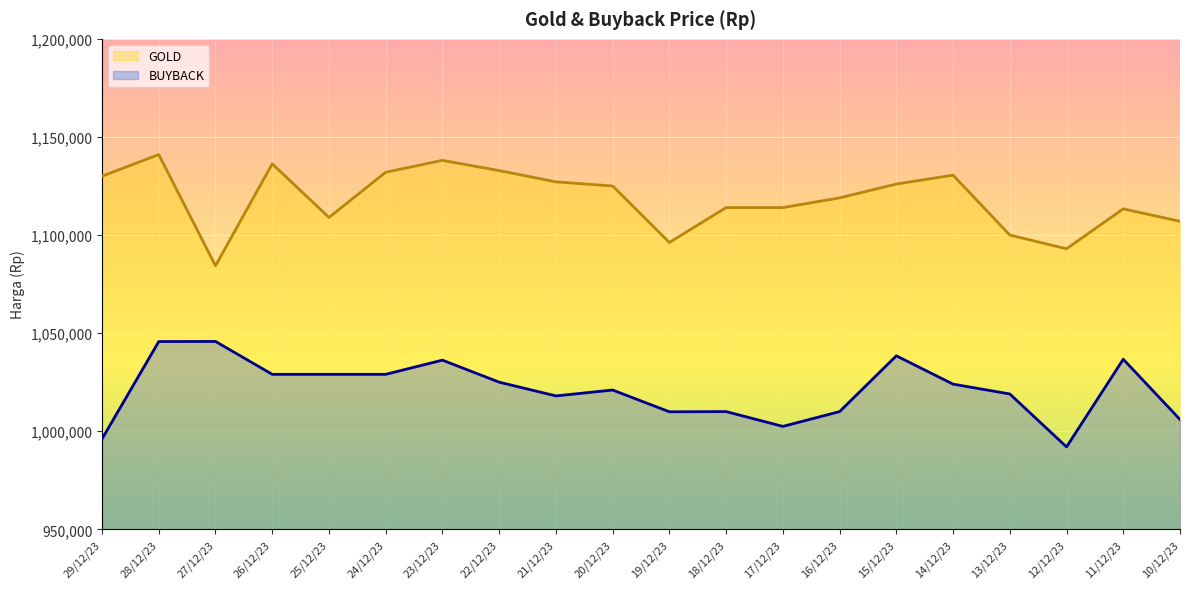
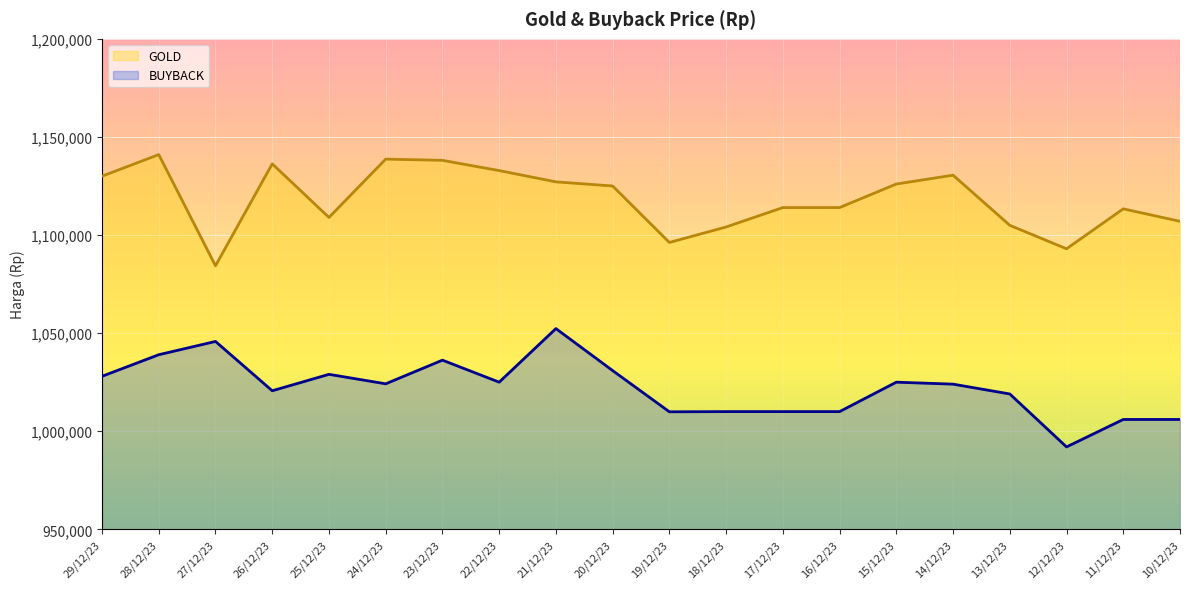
  {
    "GOLD": {
      "29/12/23": "1,130,000",
      "28/12/23": "1,141,000",
      "27/12/23": "1,084,000",
      "26/12/23": "1,136,000",
      "25/12/23": "1,109,000",
-     "24/12/23": "1,132,000",
+     "24/12/23": "1,139,000",
      "23/12/23": "1,138,000",
      "22/12/23": "1,133,000",
      "21/12/23": "1,127,000",
      "20/12/23": "1,125,000",
      "19/12/23": "1,096,000",
-     "18/12/23": "1,114,000",
+     "18/12/23": "1,104,000",
      "17/12/23": "1,114,000",
-     "16/12/23": "1,119,000",
+     "16/12/23": "1,114,000",
      "15/12/23": "1,126,000",
      "14/12/23": "1,131,000",
-     "13/12/23": "1,100,000",
+     "13/12/23": "1,105,000",
      "12/12/23": "1,093,000",
      "11/12/23": "1,113,000",
      "10/12/23": "1,107,000"
    },
    "BUYBACK": {
-     "29/12/23": "996,000",
-     "28/12/23": "1,046,000",
+     "29/12/23": "1,028,000",
+     "28/12/23": "1,039,000",
      "27/12/23": "1,046,000",
-     "26/12/23": "1,029,000",
+     "26/12/23": "1,021,000",
      "25/12/23": "1,029,000",
-     "24/12/23": "1,029,000",
+     "24/12/23": "1,024,000",
      "23/12/23": "1,036,000",
      "22/12/23": "1,025,000",
-     "21/12/23": "1,018,000",
-     "20/12/23": "1,021,000",
+     "21/12/23": "1,052,000",
+     "20/12/23": "1,031,000",
      "19/12/23": "1,010,000",
      "18/12/23": "1,010,000",
-     "17/12/23": "1,002,000",
+     "17/12/23": "1,010,000",
      "16/12/23": "1,010,000",
-     "15/12/23": "1,038,000",
+     "15/12/23": "1,025,000",
      "14/12/23": "1,024,000",
      "13/12/23": "1,019,000",
      "12/12/23": "992,000",
-     "11/12/23": "1,037,000",
+     "11/12/23": "1,006,000",
      "10/12/23": "1,006,000"
    }
  }
